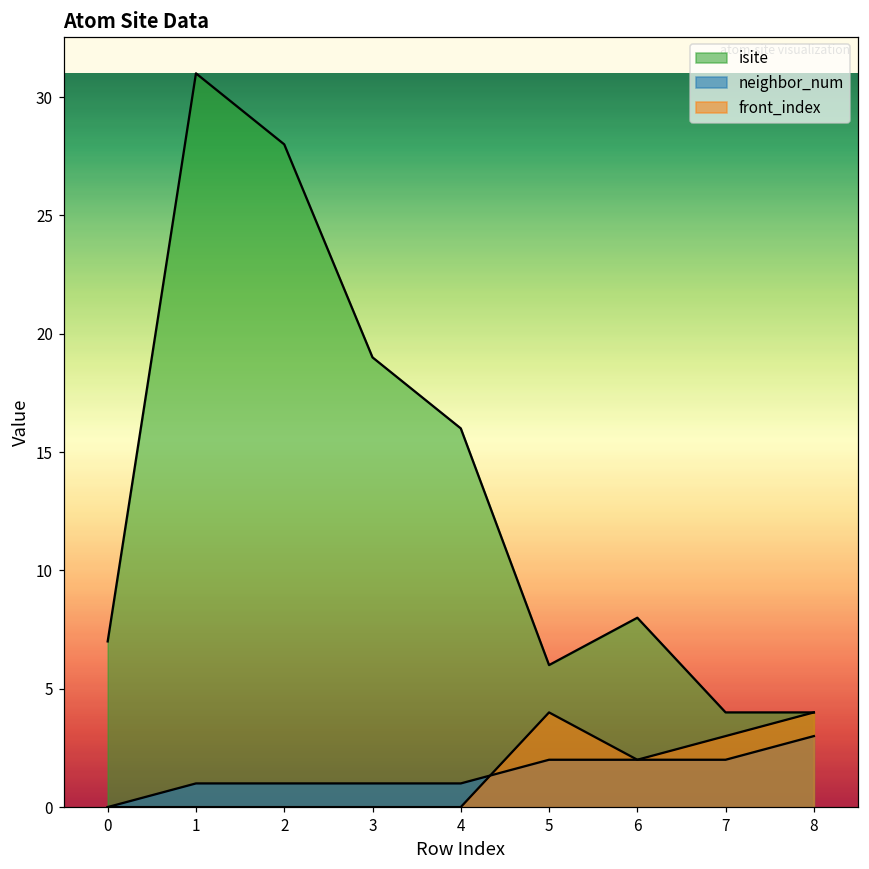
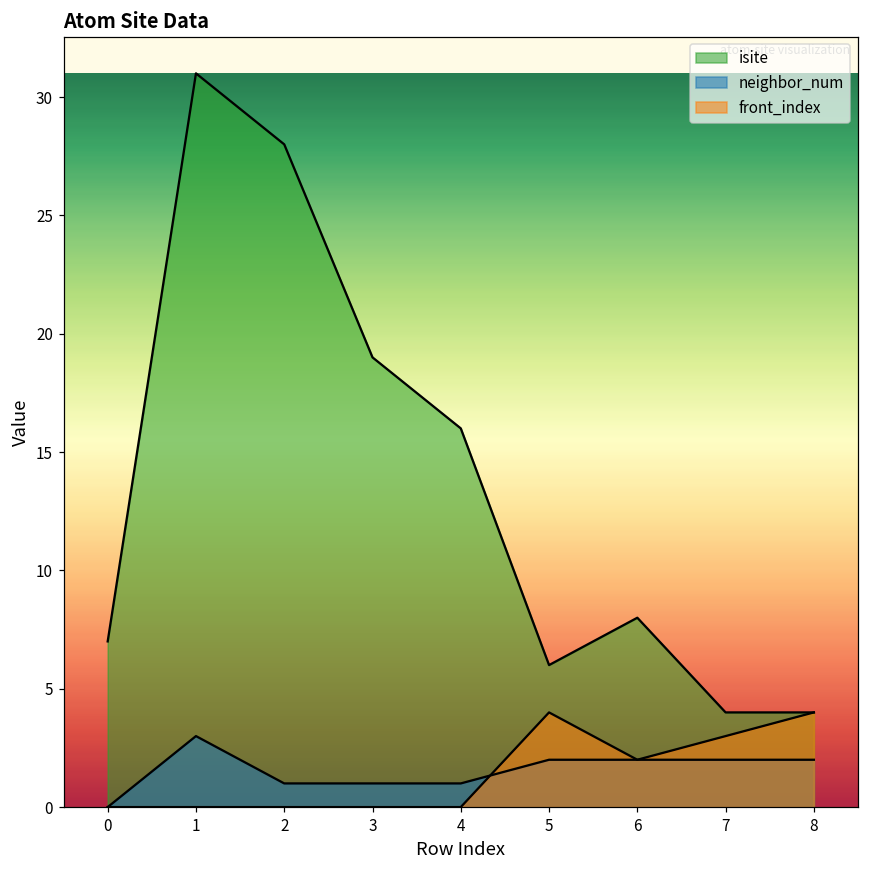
  {
    "isite": {
      "0": 7,
      "1": 31,
      "2": 28,
      "3": 19,
      "4": 16,
      "5": 6,
      "6": 8,
      "7": 4
    },
    "neighbor_num": {
-     "1": 1,
+     "1": 3,
      "2": 1,
      "3": 1,
      "4": 1,
      "5": 2,
      "7": 2,
-     "8": 3
+     "8": 2
    },
    "front_index": {
      "1": 0,
      "2": 0,
      "3": 0,
      "4": 0,
      "5": 4,
      "7": 3
    }
  }
